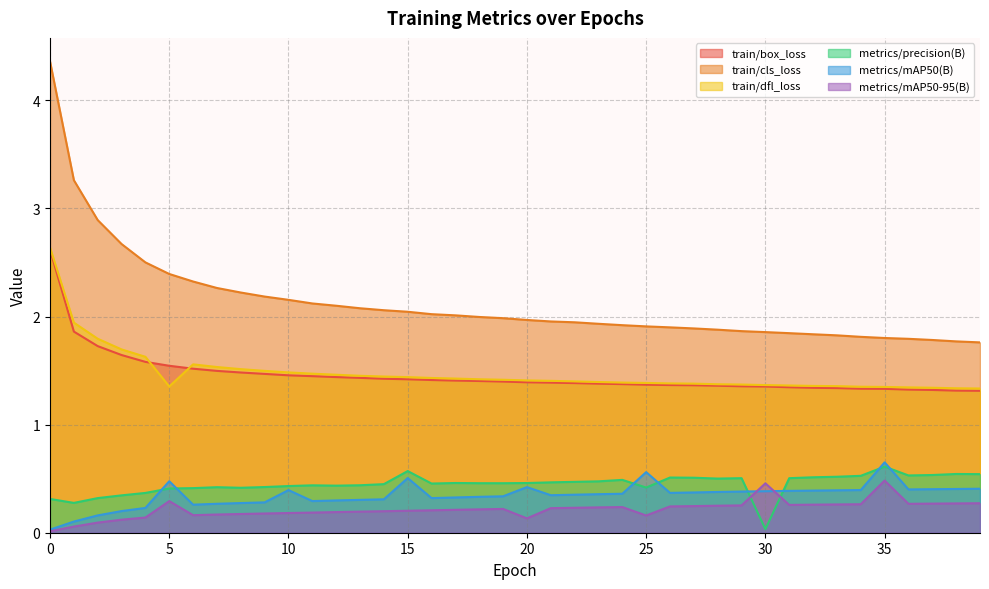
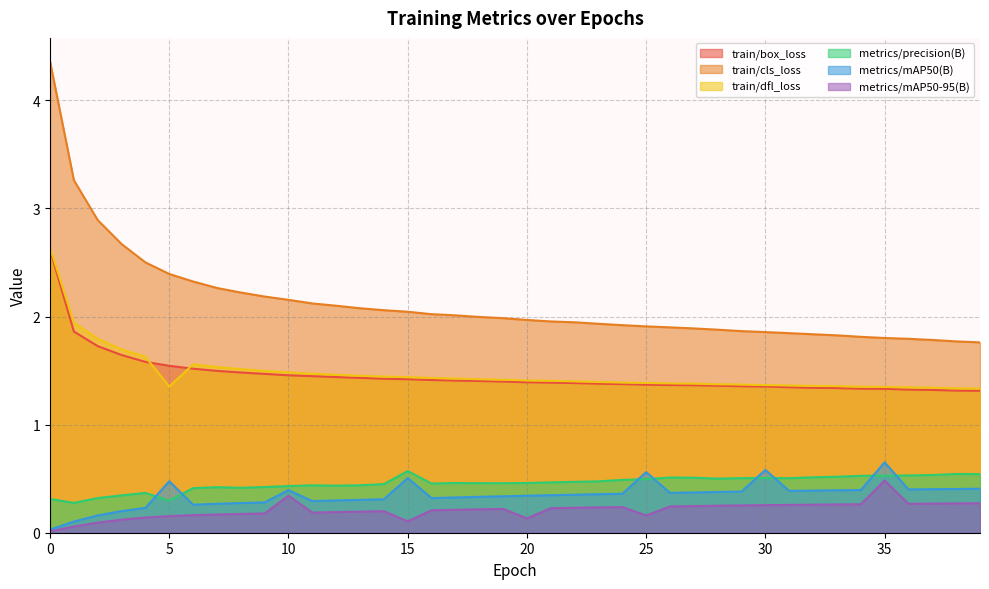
  {
    "train/dfl_loss": {
      "5": 1.35,
      "10": 1.48
    },
    "metrics/precision(B)": {
      "0": 0.31,
-     "5": 0.41,
+     "5": 0.30,
      "10": 0.43,
      "15": 0.57,
      "20": 0.46,
-     "25": 0.42,
-     "30": 0.03,
-     "35": 0.61
+     "25": 0.50,
+     "30": 0.51,
+     "35": 0.53
    },
    "metrics/mAP50(B)": {
      "5": 0.48,
      "10": 0.39,
      "15": 0.51,
-     "20": 0.42,
+     "20": 0.34,
      "25": 0.56,
-     "30": 0.38,
+     "30": 0.58,
      "35": 0.65
    },
    "metrics/mAP50-95(B)": {
-     "5": 0.29,
-     "10": 0.18,
-     "15": 0.20,
+     "5": 0.15,
+     "10": 0.34,
+     "15": 0.11,
      "20": 0.13,
      "25": 0.16,
-     "30": 0.46,
+     "30": 0.26,
      "35": 0.48
    }
  }
